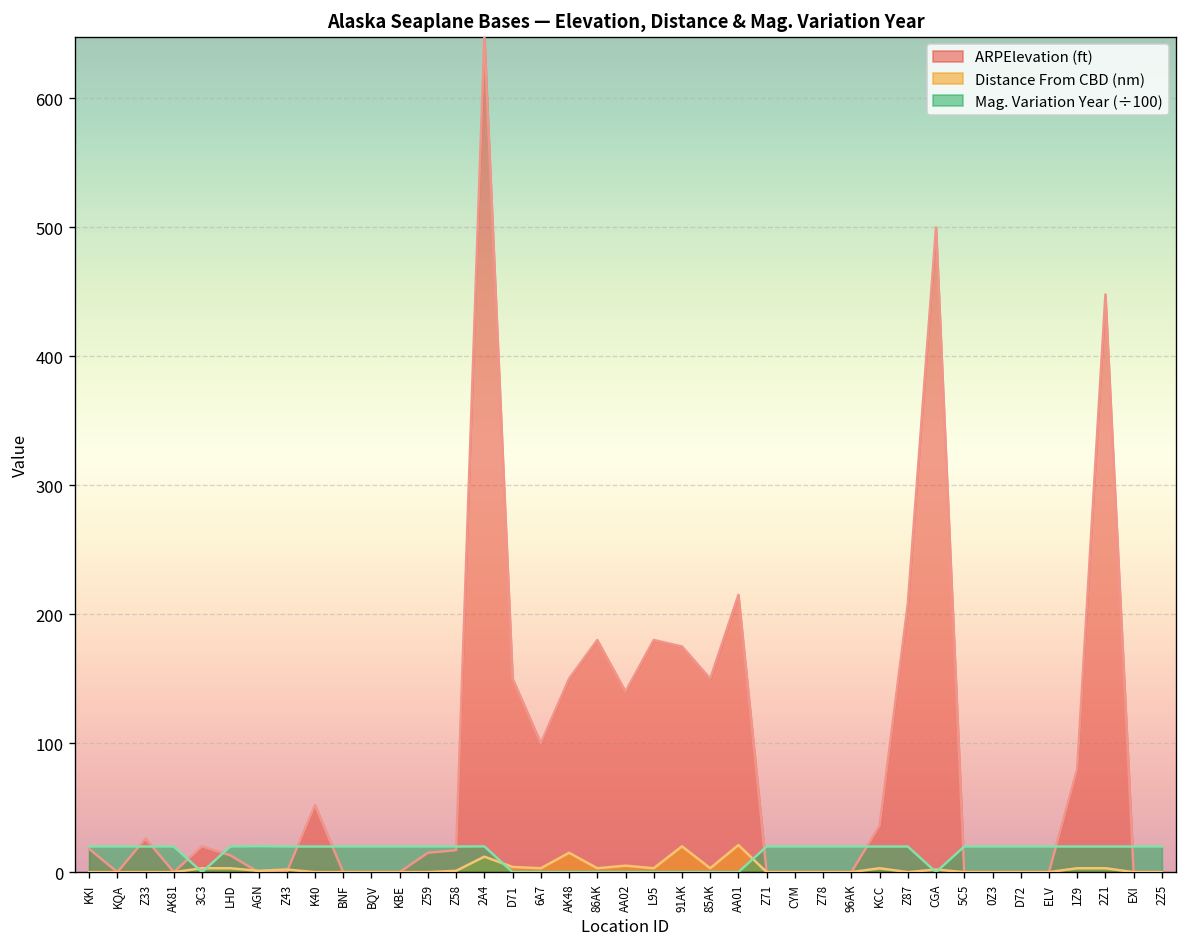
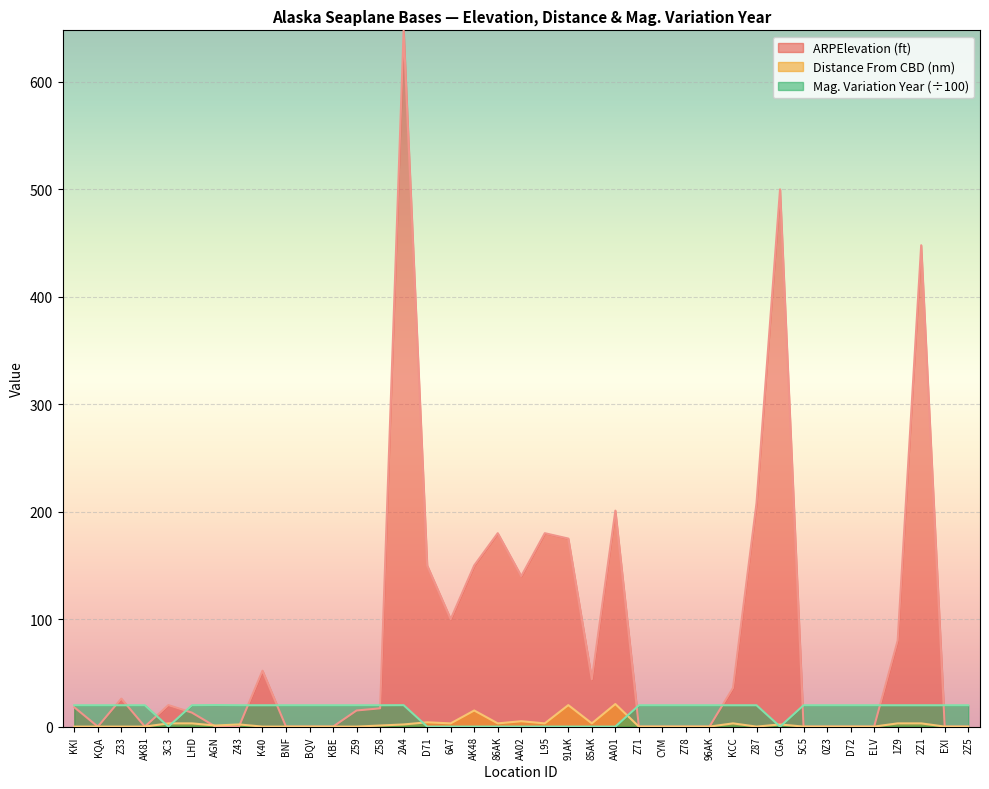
  {
    "ARPElevation (ft)": {
      "Z33": 26,
      "3C3": 20,
      "LHD": 13,
      "K40": 52,
      "Z59": 15,
      "Z58": 17,
      "2A4": 648,
      "D71": 150,
      "6A7": 100,
      "AK48": 150,
      "86AK": 180,
      "AA02": 140,
      "L95": 180,
      "91AK": 175,
-     "85AK": 150,
-     "AA01": 215,
+     "85AK": 44,
+     "AA01": 201,
      "KCC": 36,
      "Z87": 208,
      "CGA": 500,
      "1Z9": 80,
      "2Z1": 448
    },
    "Distance From CBD (nm)": {
      "KKI": 0,
      "Z33": 0,
      "3C3": 3,
      "LHD": 3,
      "K40": 0,
      "Z59": 0,
      "Z58": 1,
-     "2A4": 12,
+     "2A4": 2,
      "D71": 4,
      "6A7": 3,
      "AK48": 15,
      "86AK": 3,
      "AA02": 5,
      "L95": 3,
      "91AK": 20,
      "85AK": 3,
      "AA01": 21,
      "KCC": 3,
      "Z87": 0,
      "1Z9": 3,
      "2Z1": 3
    },
    "Mag. Variation Year (÷100)": {
      "KQA": 20,
      "Z33": 20,
      "AK81": 20,
      "3C3": 0,
      "LHD": 20,
      "AGN": 20,
      "Z43": 20,
      "K40": 20,
      "BNF": 20,
      "BQV": 20,
      "KBE": 20,
      "Z59": 20,
      "Z58": 20,
      "2A4": 20,
      "D71": 0,
      "6A7": 0,
      "AK48": 0,
      "86AK": 0,
      "AA02": 0,
      "L95": 0,
      "91AK": 0,
      "85AK": 0,
      "AA01": 0,
      "Z71": 20,
      "CYM": 20,
      "Z78": 20,
      "96AK": 20,
      "KCC": 20,
      "Z87": 20,
      "5C5": 20,
      "0Z3": 20,
      "D72": 20,
      "ELV": 20,
      "1Z9": 20,
      "2Z1": 20,
      "EXI": 20,
      "2Z5": 20
    }
  }
